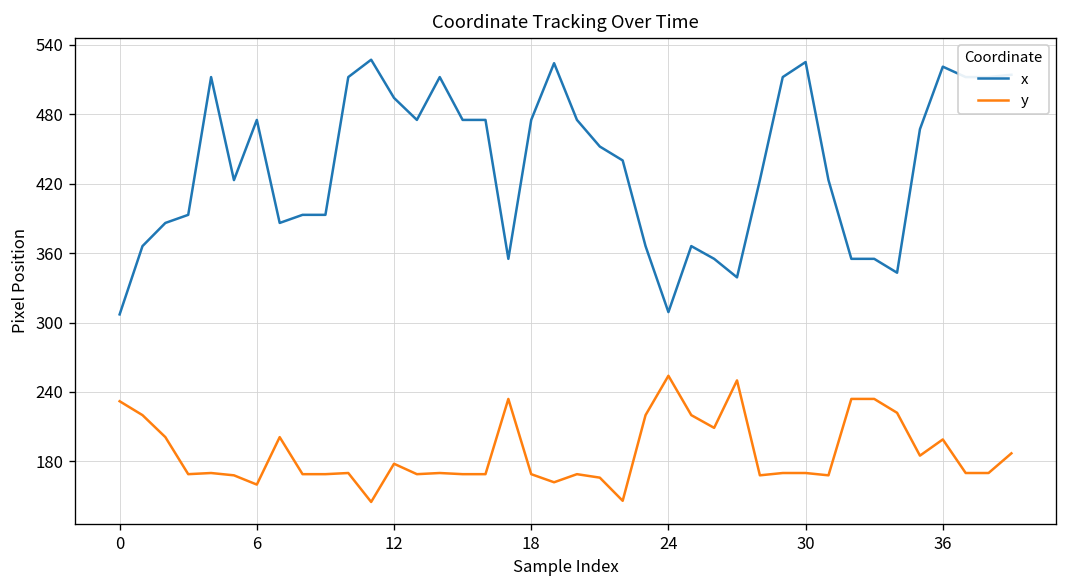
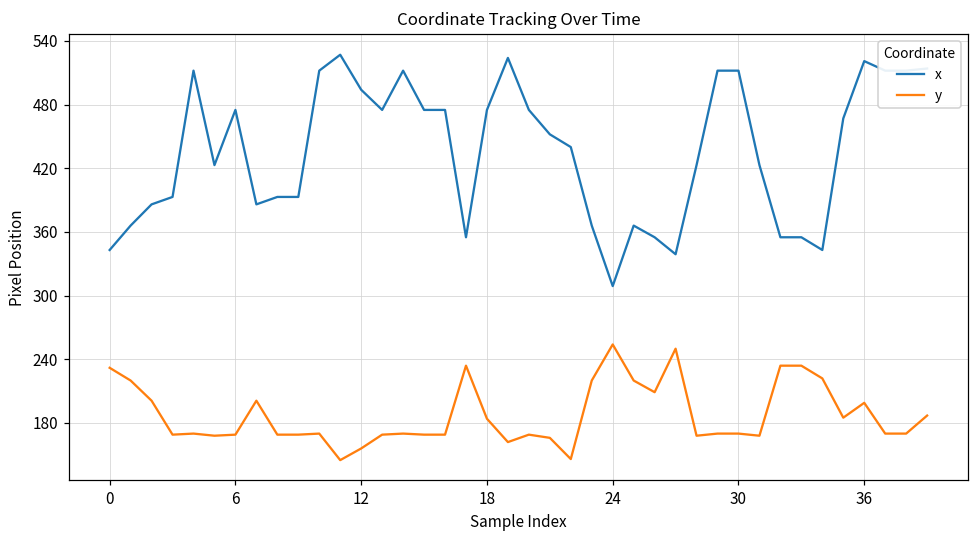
  {
    "x": {
-     "0": 310,
+     "0": 340,
      "6": 480,
      "12": 490,
      "18": 480,
      "24": 310,
-     "30": 530,
+     "30": 510,
      "36": 520
    },
    "y": {
      "0": 230,
-     "6": 160,
-     "12": 180,
-     "18": 170,
+     "6": 170,
+     "12": 160,
+     "18": 180,
      "24": 250,
      "30": 170,
      "36": 200
    }
  }
